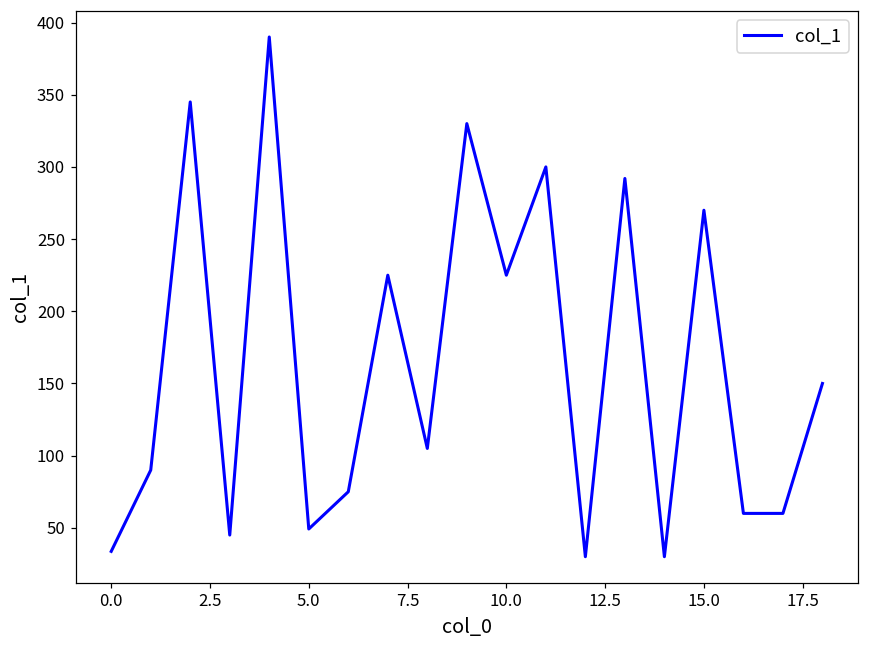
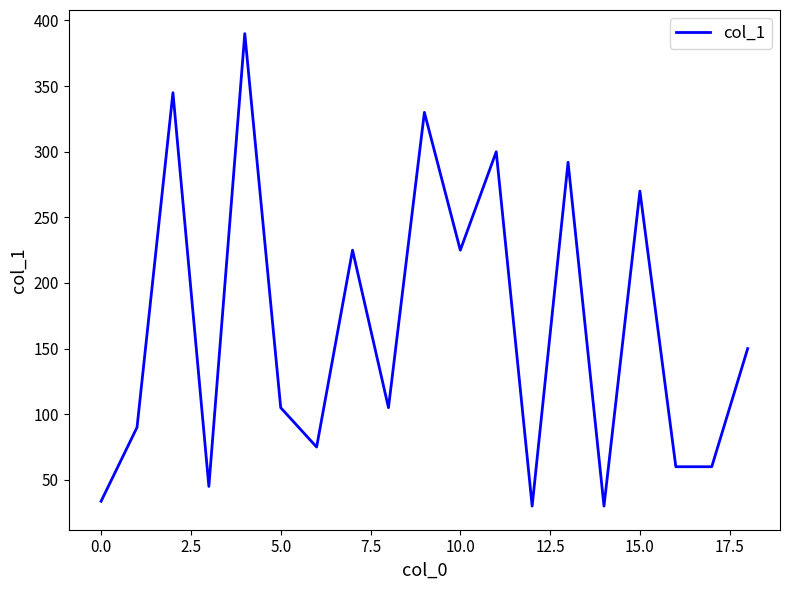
  {
    "0.0": 34,
-   "5.0": 49,
+   "5.0": 105,
    "10.0": 225,
    "15.0": 270
  }
